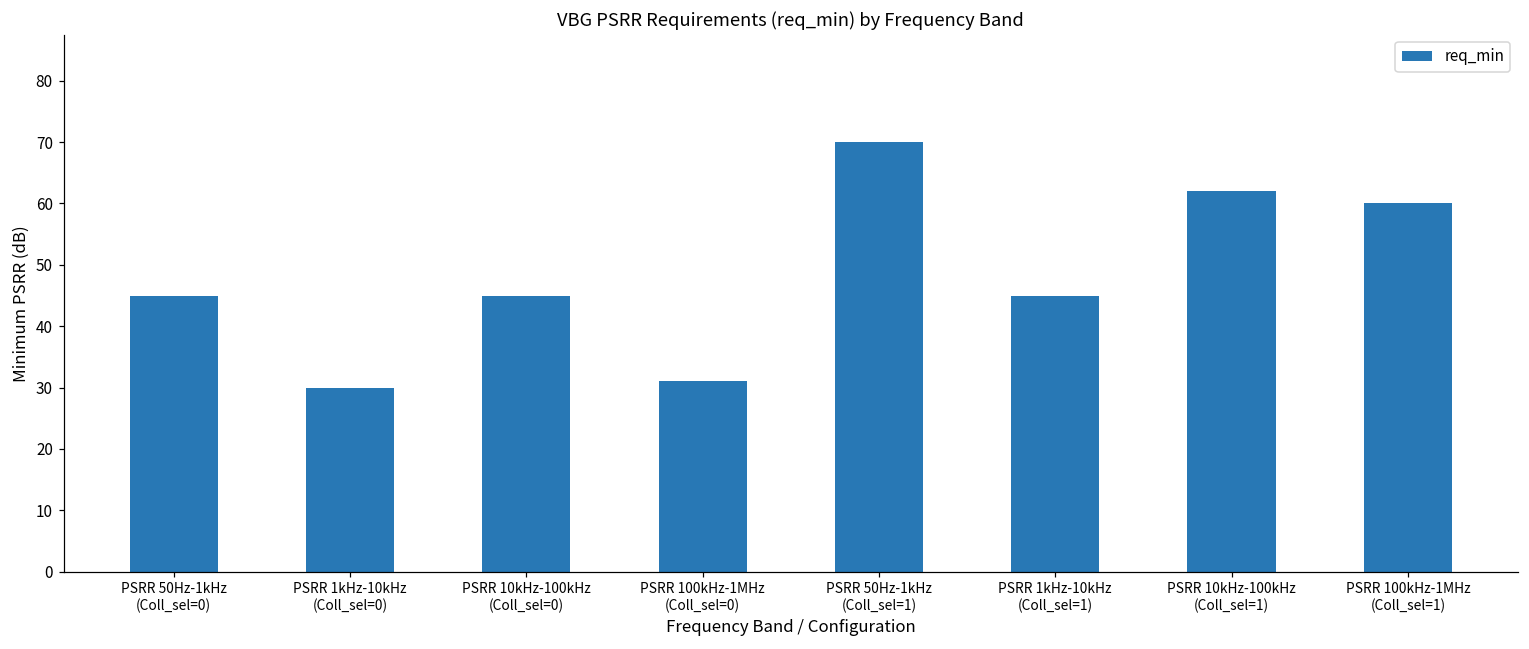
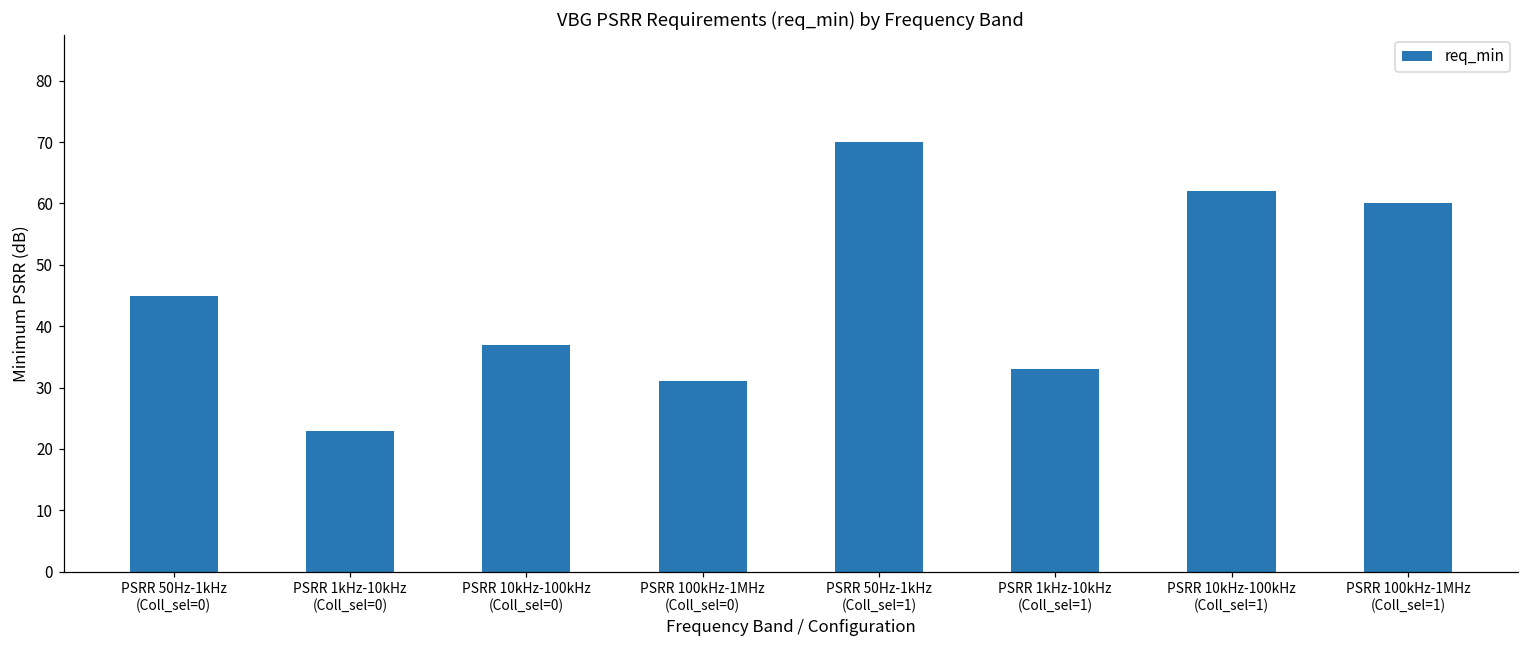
  {
    "PSRR 50Hz-1kHz (Coll_sel=0)": 45,
-   "PSRR 1kHz-10kHz (Coll_sel=0)": 30,
-   "PSRR 10kHz-100kHz (Coll_sel=0)": 45,
+   "PSRR 1kHz-10kHz (Coll_sel=0)": 23,
+   "PSRR 10kHz-100kHz (Coll_sel=0)": 37,
    "PSRR 100kHz-1MHz (Coll_sel=0)": 31,
    "PSRR 50Hz-1kHz (Coll_sel=1)": 70,
-   "PSRR 1kHz-10kHz (Coll_sel=1)": 45,
+   "PSRR 1kHz-10kHz (Coll_sel=1)": 33,
    "PSRR 10kHz-100kHz (Coll_sel=1)": 62,
    "PSRR 100kHz-1MHz (Coll_sel=1)": 60
  }
